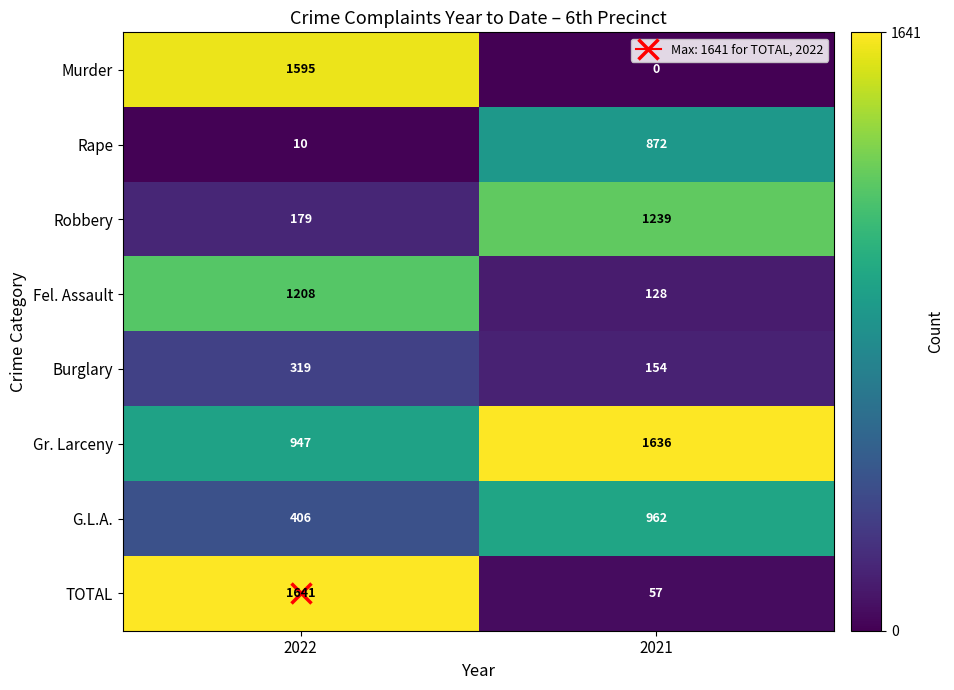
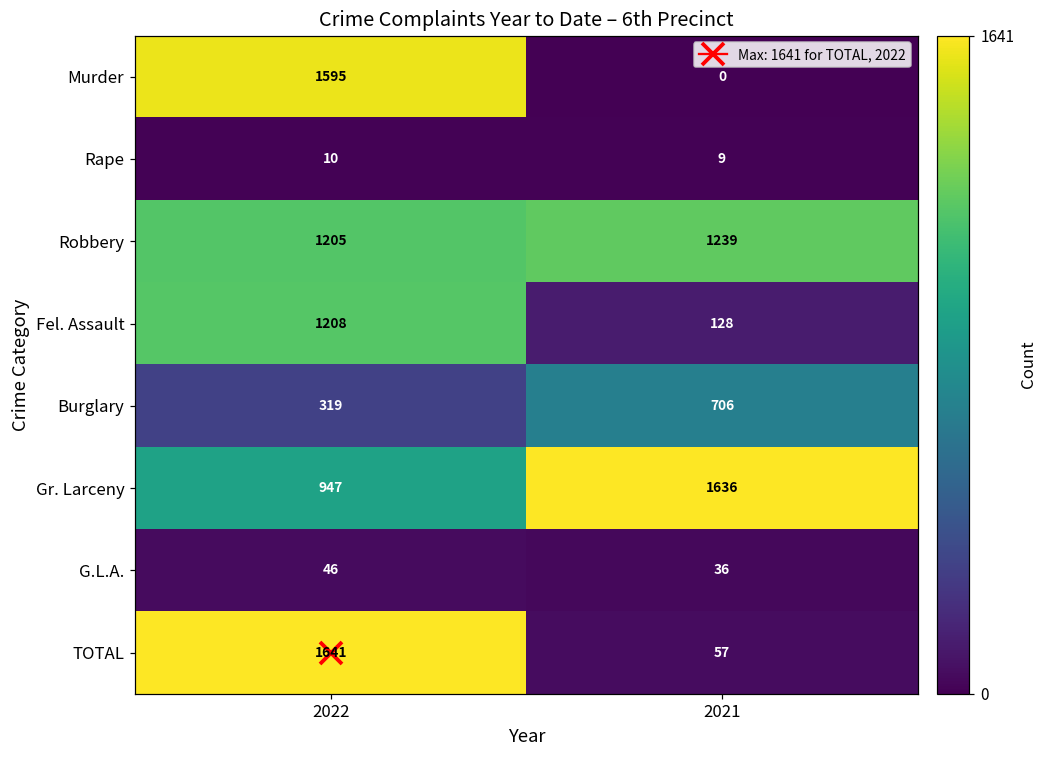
  {
    "Murder": {
      "2022": 1595,
      "2021": 0
    },
    "Rape": {
      "2022": 10,
-     "2021": 872
+     "2021": 9
    },
    "Robbery": {
-     "2022": 179,
+     "2022": 1205,
      "2021": 1239
    },
    "Fel. Assault": {
      "2022": 1208,
      "2021": 128
    },
    "Burglary": {
      "2022": 319,
-     "2021": 154
+     "2021": 706
    },
    "Gr. Larceny": {
      "2022": 947,
      "2021": 1636
    },
    "G.L.A.": {
-     "2022": 406,
-     "2021": 962
+     "2022": 46,
+     "2021": 36
    },
    "TOTAL": {
      "2021": 57
    }
  }
